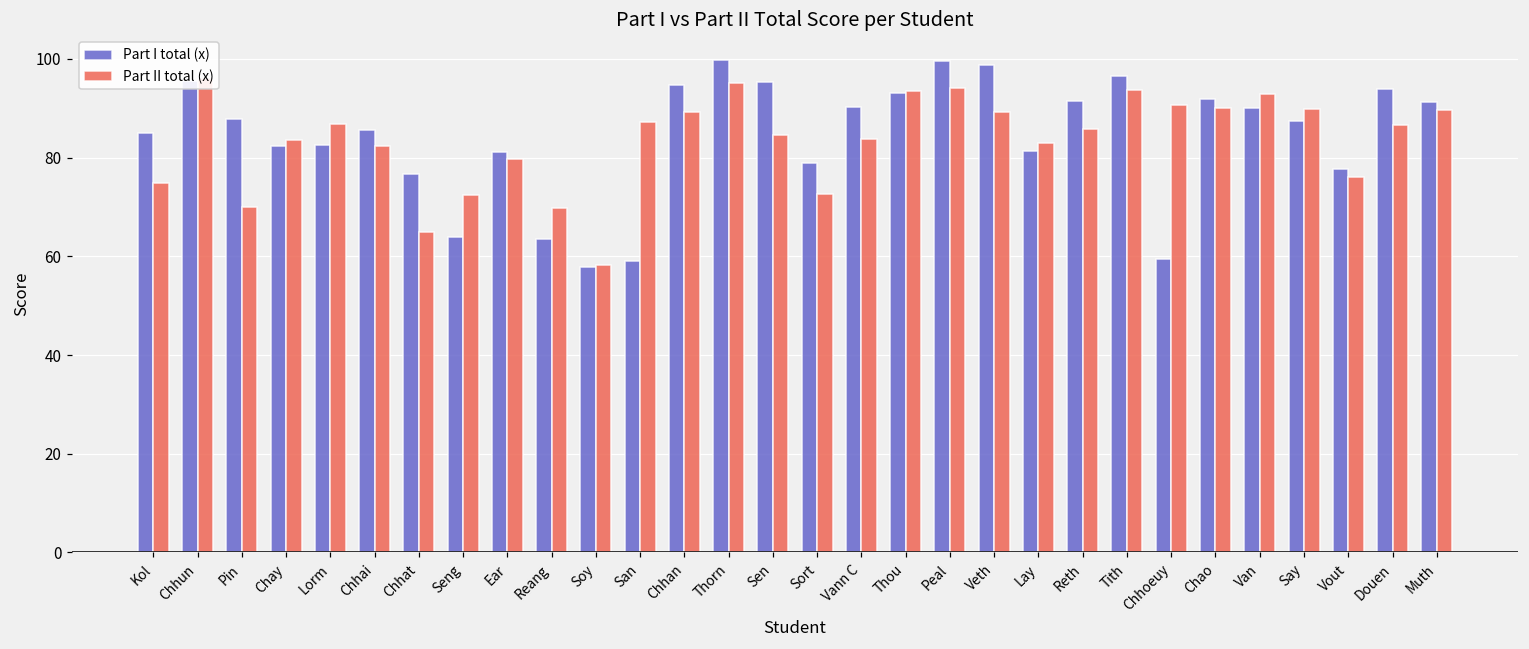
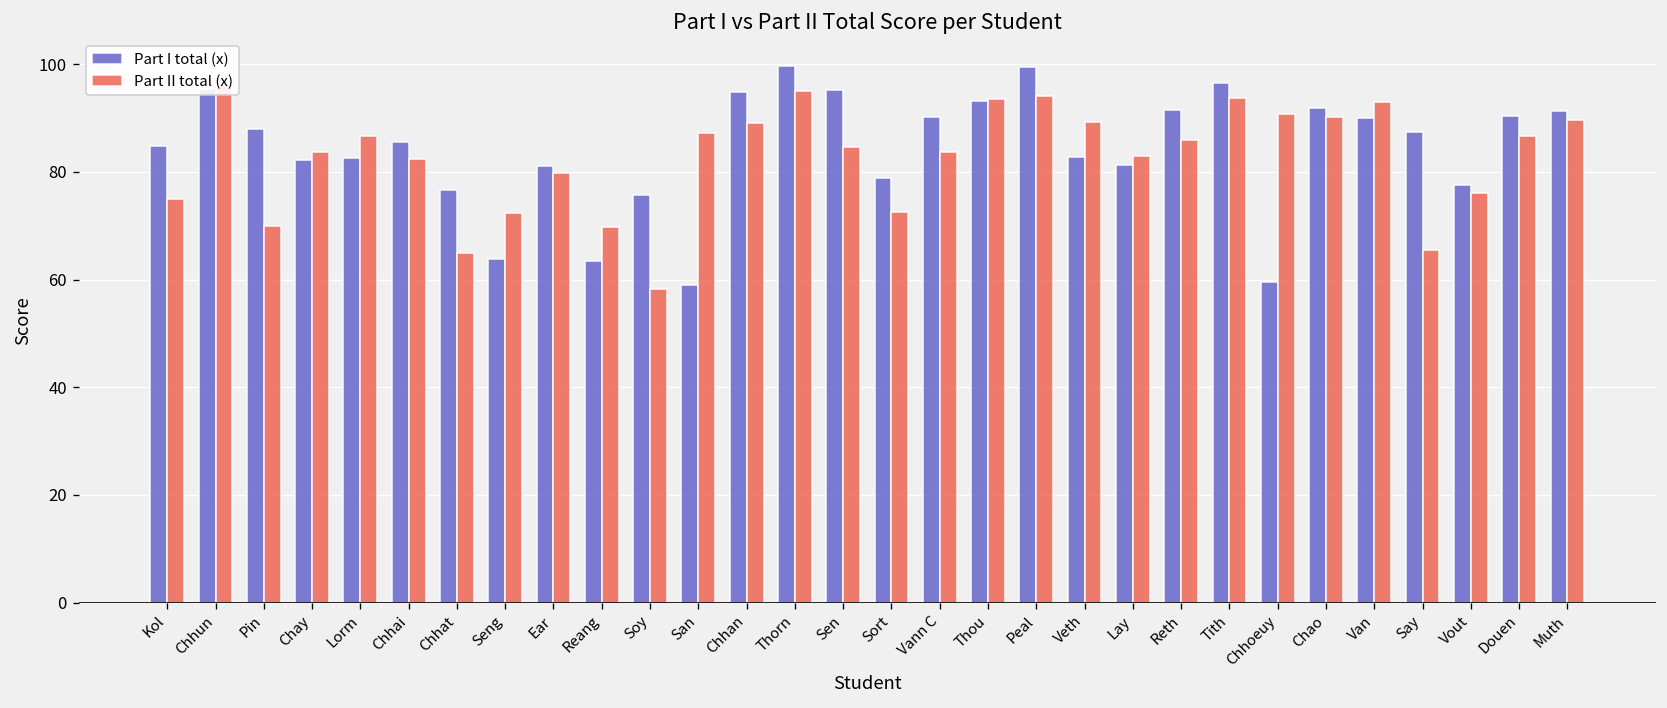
  {
    "Part I total (x)": {
      "Kol": 85,
      "Pin": 88,
      "Chay": 82,
      "Lorm": 83,
      "Chhai": 86,
      "Chhat": 77,
      "Seng": 64,
      "Ear": 81,
      "Reang": 63,
-     "Soy": 58,
+     "Soy": 76,
      "San": 59,
      "Chhan": 95,
      "Thorn": 100,
      "Sen": 95,
      "Sort": 79,
      "Vann C": 90,
      "Thou": 93,
      "Peal": 100,
-     "Veth": 99,
+     "Veth": 83,
      "Lay": 81,
      "Reth": 91,
      "Tith": 97,
      "Chhoeuy": 60,
      "Chao": 92,
      "Van": 90,
      "Say": 87,
      "Vout": 78,
-     "Douen": 94,
+     "Douen": 90,
      "Muth": 91
    },
    "Part II total (x)": {
      "Kol": 75,
      "Pin": 70,
      "Chay": 84,
      "Lorm": 87,
      "Chhai": 82,
      "Chhat": 65,
      "Seng": 72,
      "Ear": 80,
      "Reang": 70,
      "Soy": 58,
      "San": 87,
      "Chhan": 89,
      "Thorn": 95,
      "Sen": 85,
      "Sort": 73,
      "Vann C": 84,
      "Thou": 93,
      "Peal": 94,
      "Veth": 89,
      "Lay": 83,
      "Reth": 86,
      "Tith": 94,
      "Chhoeuy": 91,
      "Chao": 90,
      "Van": 93,
-     "Say": 90,
+     "Say": 66,
      "Vout": 76,
      "Douen": 87,
      "Muth": 90
    }
  }
